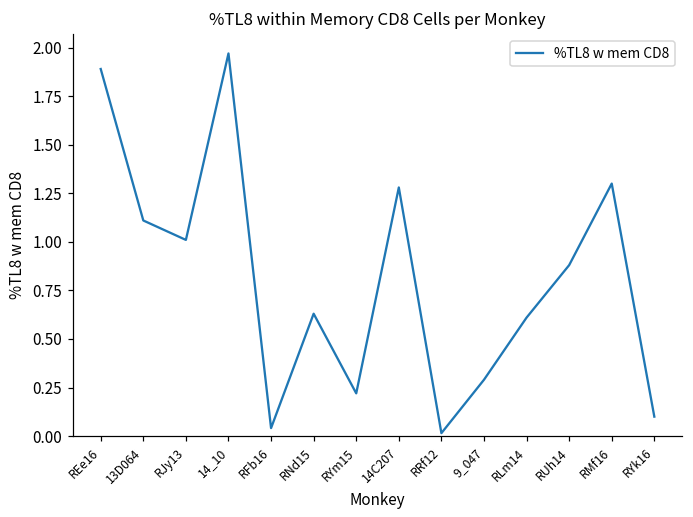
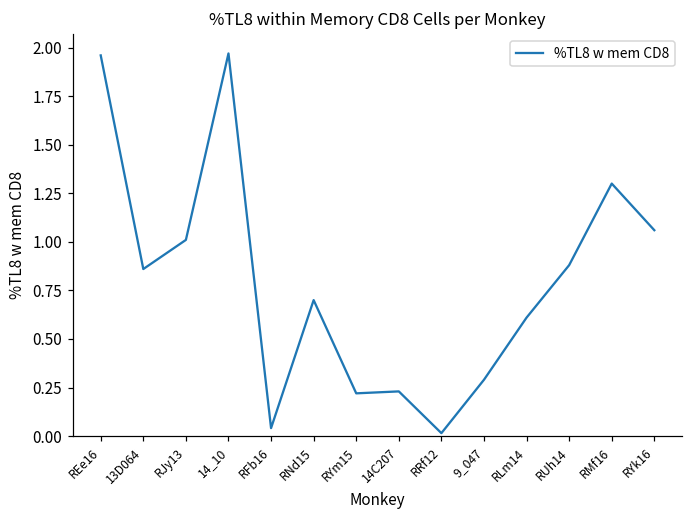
  {
-   "REe16": 1.89,
-   "13D064": 1.11,
+   "REe16": 1.96,
+   "13D064": 0.86,
    "RJy13": 1.01,
    "14_10": 1.97,
    "RFb16": 0.04,
-   "RNd15": 0.63,
+   "RNd15": 0.70,
    "RYm15": 0.22,
-   "14C207": 1.28,
+   "14C207": 0.23,
    "RRf12": 0.02,
    "9_047": 0.29,
    "RLm14": 0.61,
    "RUh14": 0.88,
    "RMf16": 1.30,
-   "RYk16": 0.10
+   "RYk16": 1.06
  }
